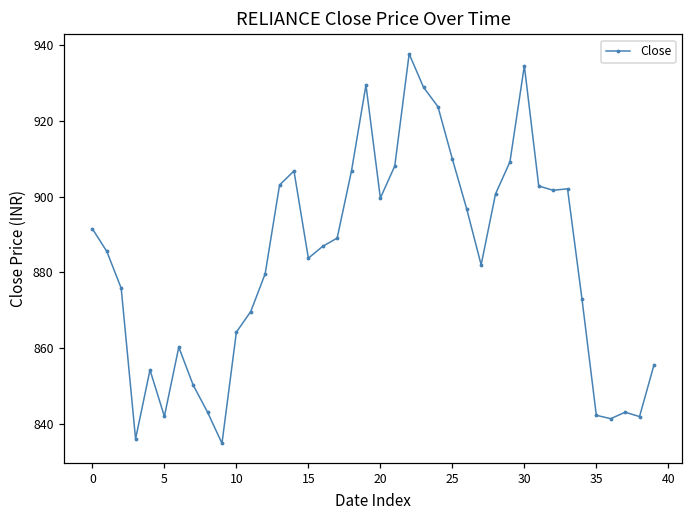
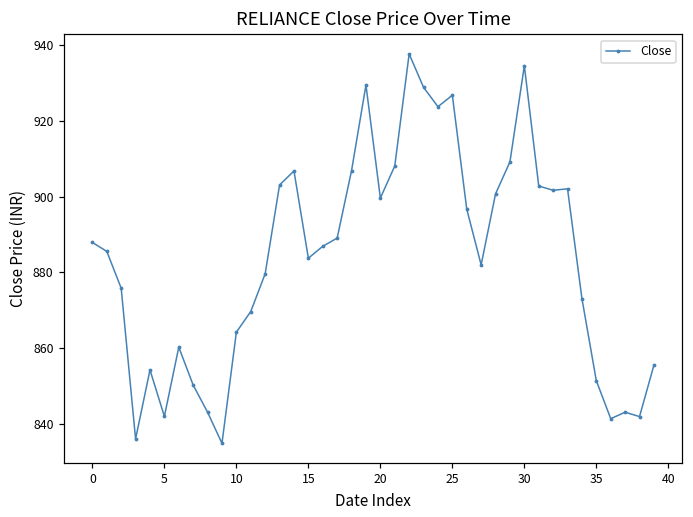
  {
-   "0": 892,
+   "0": 888,
    "5": 842,
    "10": 864,
    "15": 884,
    "20": 900,
-   "25": 910,
+   "25": 927,
    "30": 935,
-   "35": 842
+   "35": 851
  }
